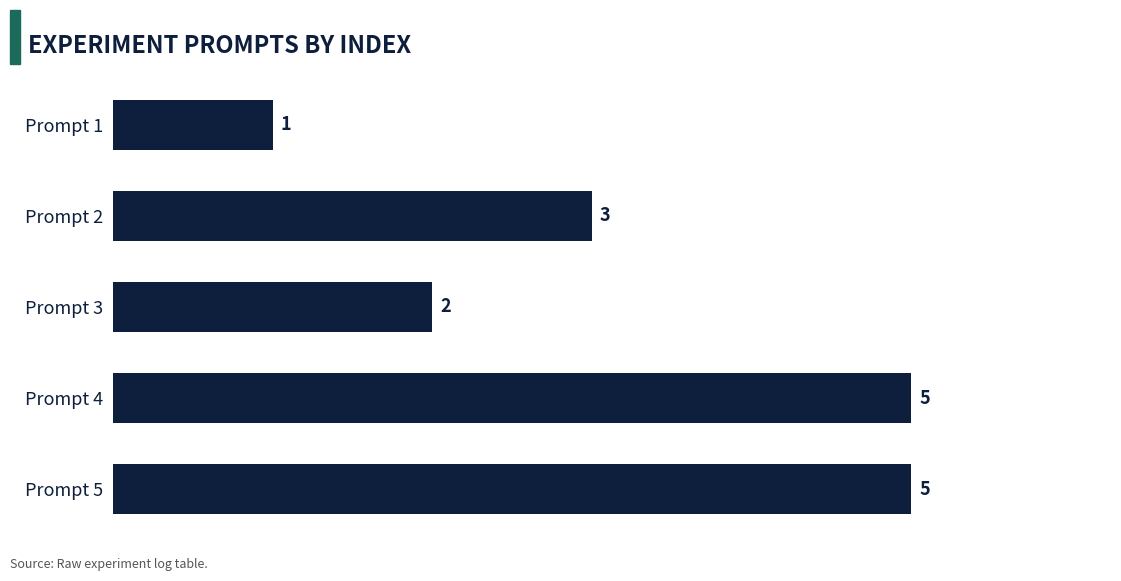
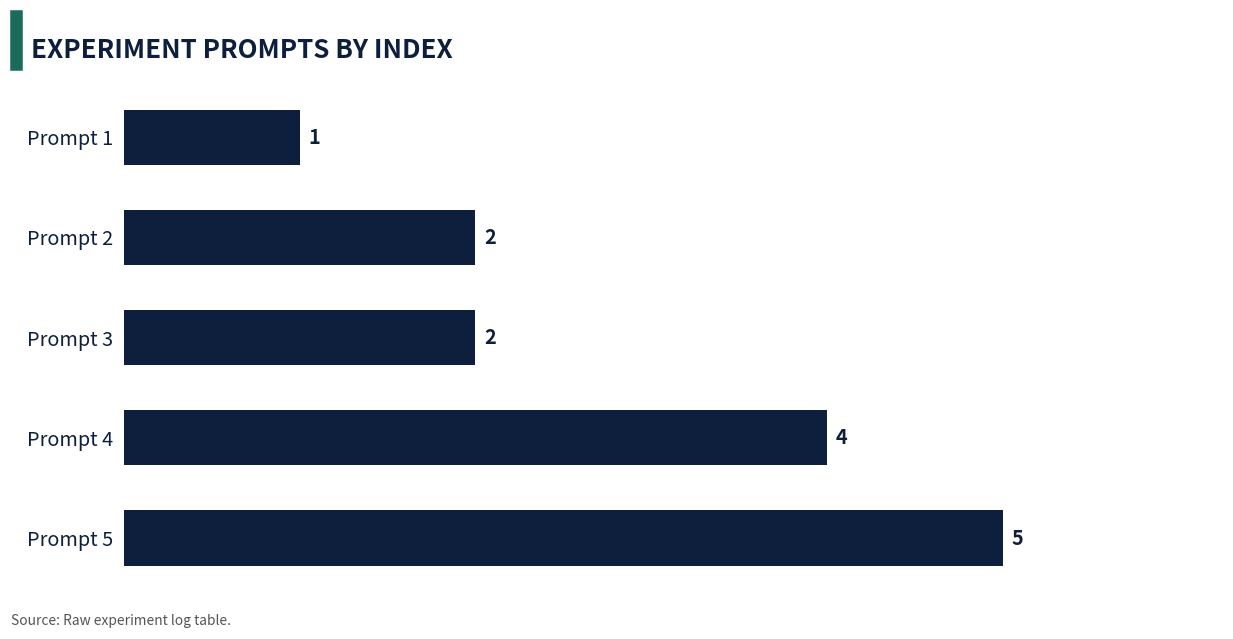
  {
    "Prompt 1": 1,
-   "Prompt 2": 3,
+   "Prompt 2": 2,
    "Prompt 3": 2,
-   "Prompt 4": 5,
+   "Prompt 4": 4,
    "Prompt 5": 5
  }
